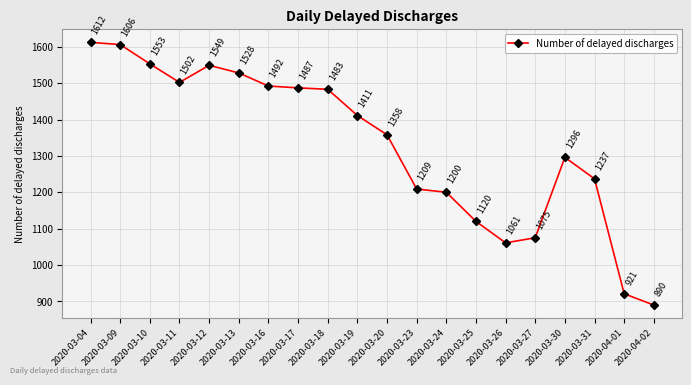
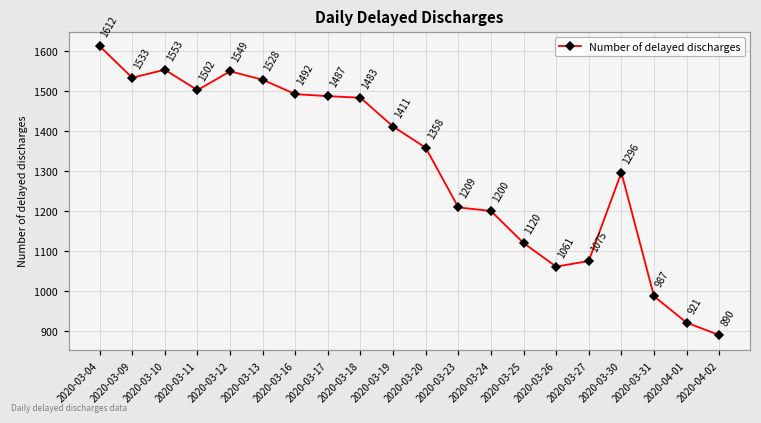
  {
    "2020-03-04": 1612,
-   "2020-03-09": 1606,
+   "2020-03-09": 1533,
    "2020-03-10": 1553,
    "2020-03-11": 1502,
    "2020-03-12": 1549,
    "2020-03-13": 1528,
    "2020-03-16": 1492,
    "2020-03-17": 1487,
    "2020-03-18": 1483,
    "2020-03-19": 1411,
    "2020-03-20": 1358,
    "2020-03-23": 1209,
    "2020-03-24": 1200,
    "2020-03-25": 1120,
    "2020-03-26": 1061,
    "2020-03-27": 1075,
    "2020-03-30": 1296,
-   "2020-03-31": 1237,
+   "2020-03-31": 987,
    "2020-04-01": 921,
    "2020-04-02": 890
  }
